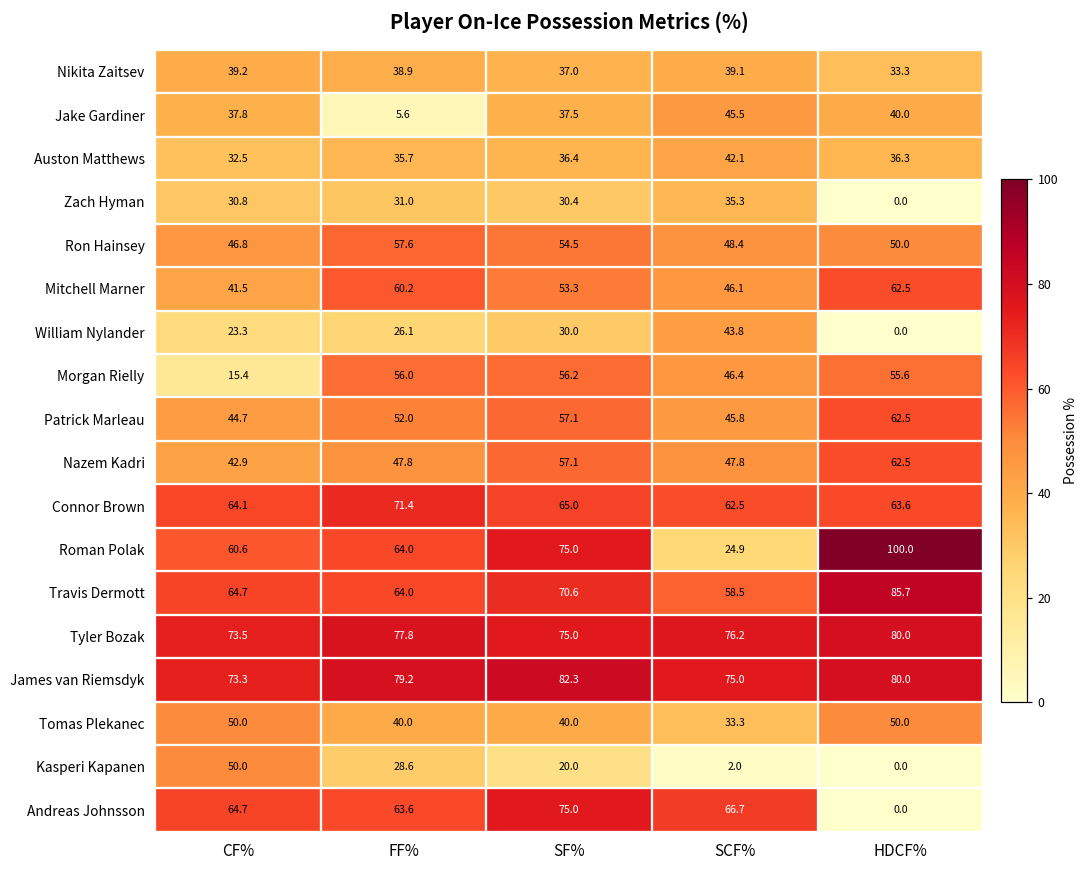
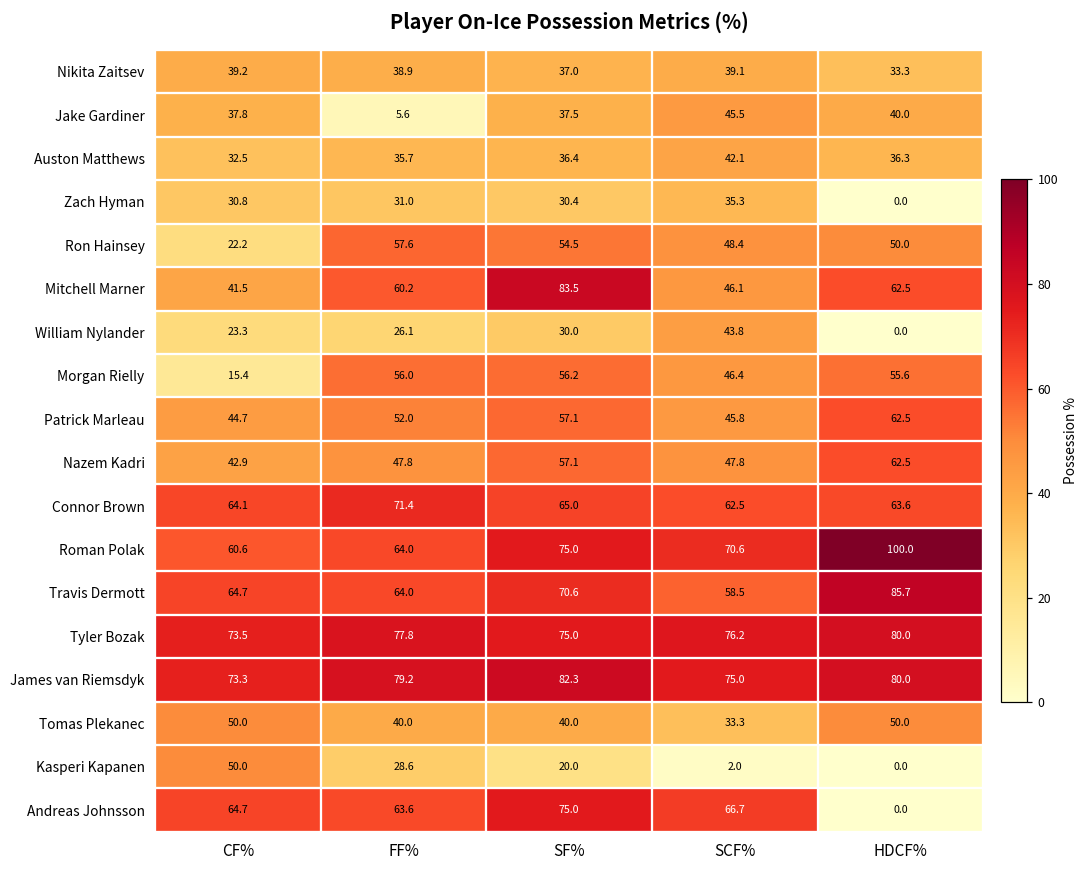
  {
    "Nikita Zaitsev": {
      "CF%": 39.2,
      "FF%": 38.9,
      "SF%": 37.0,
      "SCF%": 39.1,
      "HDCF%": 33.3
    },
    "Jake Gardiner": {
      "CF%": 37.8,
      "FF%": 5.6,
      "SF%": 37.5,
      "SCF%": 45.5,
      "HDCF%": 40.0
    },
    "Auston Matthews": {
      "CF%": 32.5,
      "FF%": 35.7,
      "SF%": 36.4,
      "SCF%": 42.1,
      "HDCF%": 36.3
    },
    "Zach Hyman": {
      "CF%": 30.8,
      "FF%": 31.0,
      "SF%": 30.4,
      "SCF%": 35.3,
      "HDCF%": 0.0
    },
    "Ron Hainsey": {
-     "CF%": 46.8,
+     "CF%": 22.2,
      "FF%": 57.6,
      "SF%": 54.5,
      "SCF%": 48.4,
      "HDCF%": 50.0
    },
    "Mitchell Marner": {
      "CF%": 41.5,
      "FF%": 60.2,
-     "SF%": 53.3,
+     "SF%": 83.5,
      "SCF%": 46.1,
      "HDCF%": 62.5
    },
    "William Nylander": {
      "CF%": 23.3,
      "FF%": 26.1,
      "SF%": 30.0,
      "SCF%": 43.8,
      "HDCF%": 0.0
    },
    "Morgan Rielly": {
      "CF%": 15.4,
      "FF%": 56.0,
      "SF%": 56.2,
      "SCF%": 46.4,
      "HDCF%": 55.6
    },
    "Patrick Marleau": {
      "CF%": 44.7,
      "FF%": 52.0,
      "SF%": 57.1,
      "SCF%": 45.8,
      "HDCF%": 62.5
    },
    "Nazem Kadri": {
      "CF%": 42.9,
      "FF%": 47.8,
      "SF%": 57.1,
      "SCF%": 47.8,
      "HDCF%": 62.5
    },
    "Connor Brown": {
      "CF%": 64.1,
      "FF%": 71.4,
      "SF%": 65.0,
      "SCF%": 62.5,
      "HDCF%": 63.6
    },
    "Roman Polak": {
      "CF%": 60.6,
      "FF%": 64.0,
      "SF%": 75.0,
-     "SCF%": 24.9,
+     "SCF%": 70.6,
      "HDCF%": 100.0
    },
    "Travis Dermott": {
      "CF%": 64.7,
      "FF%": 64.0,
      "SF%": 70.6,
      "SCF%": 58.5,
      "HDCF%": 85.7
    },
    "Tyler Bozak": {
      "CF%": 73.5,
      "FF%": 77.8,
      "SF%": 75.0,
      "SCF%": 76.2,
      "HDCF%": 80.0
    },
    "James van Riemsdyk": {
      "CF%": 73.3,
      "FF%": 79.2,
      "SF%": 82.3,
      "SCF%": 75.0,
      "HDCF%": 80.0
    },
    "Tomas Plekanec": {
      "CF%": 50.0,
      "FF%": 40.0,
      "SF%": 40.0,
      "SCF%": 33.3,
      "HDCF%": 50.0
    },
    "Kasperi Kapanen": {
      "CF%": 50.0,
      "FF%": 28.6,
      "SF%": 20.0,
      "SCF%": 2.0,
      "HDCF%": 0.0
    },
    "Andreas Johnsson": {
      "CF%": 64.7,
      "FF%": 63.6,
      "SF%": 75.0,
      "SCF%": 66.7,
      "HDCF%": 0.0
    }
  }
